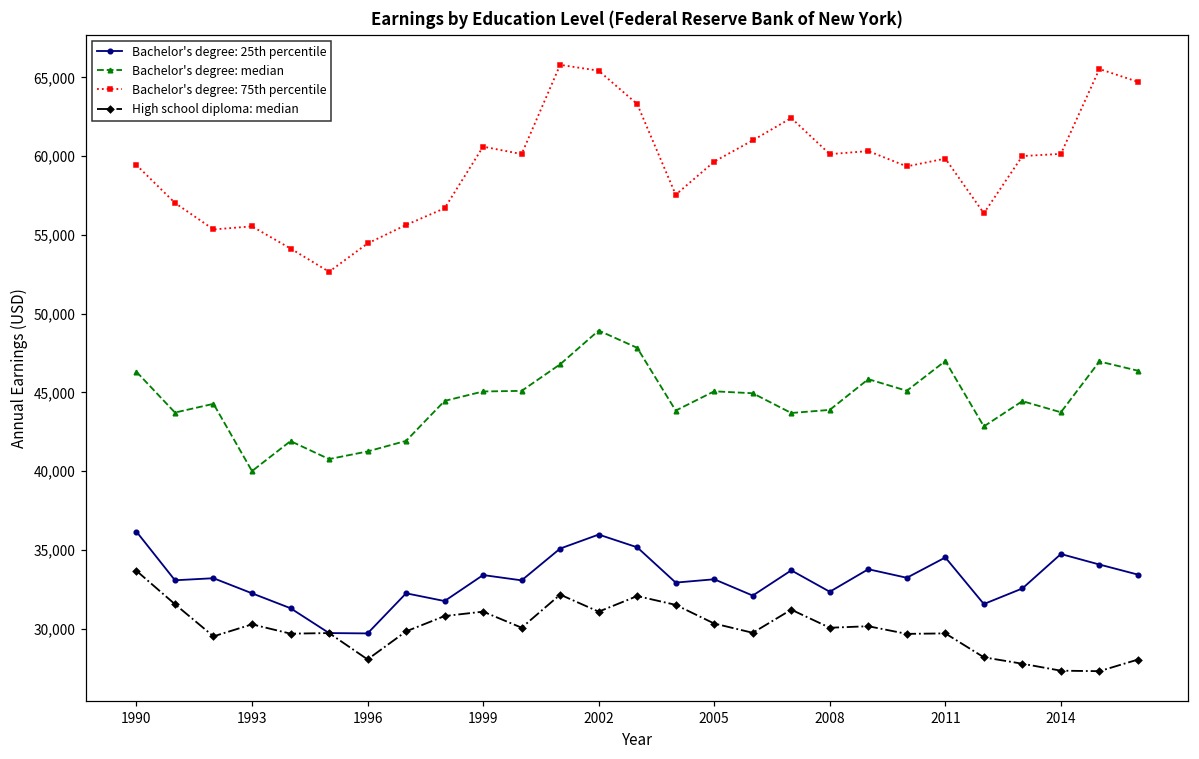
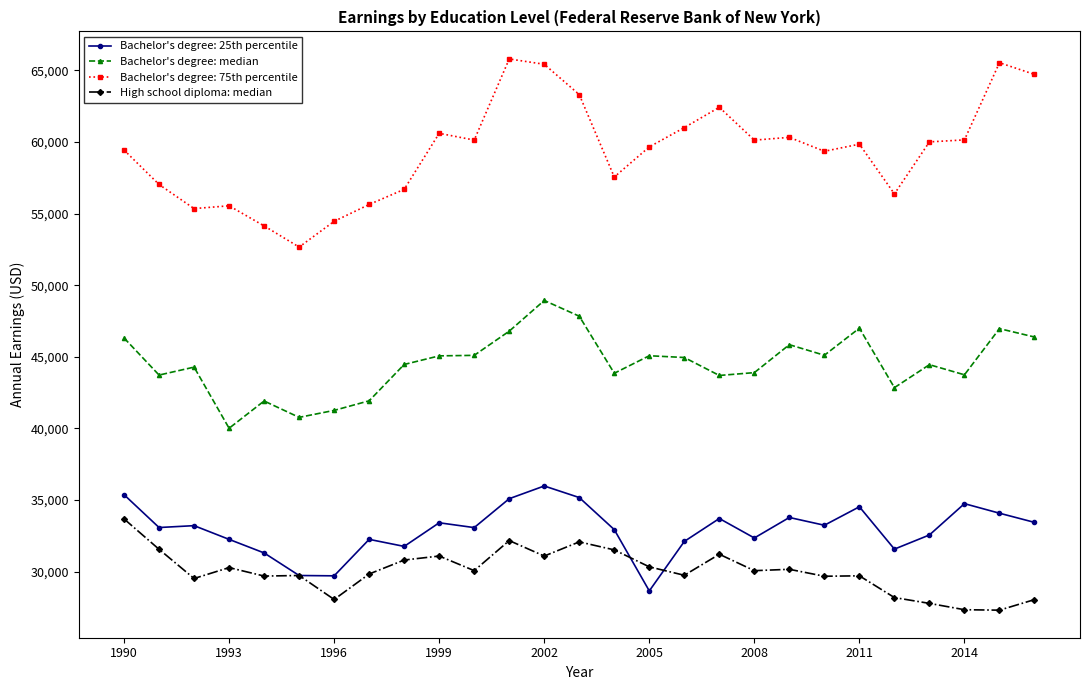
  {
    "Bachelor's degree: 25th percentile": {
-     "1990": "36,200",
+     "1990": "35,400",
      "1993": "32,300",
      "1996": "29,700",
      "1999": "33,400",
      "2002": "36,000",
-     "2005": "33,100",
+     "2005": "28,700",
      "2008": "32,300",
      "2011": "34,500",
      "2014": "34,700"
    },
    "Bachelor's degree: median": {
      "1990": "46,300",
      "1993": "40,000",
      "1996": "41,300",
      "1999": "45,100",
      "2002": "48,900",
      "2005": "45,100",
      "2008": "43,900",
      "2011": "47,000",
      "2014": "43,700"
    },
    "Bachelor's degree: 75th percentile": {
      "1990": "59,400",
      "1993": "55,500",
      "1996": "54,500",
      "1999": "60,600",
      "2002": "65,400",
      "2005": "59,700",
      "2008": "60,100",
      "2011": "59,800",
      "2014": "60,100"
    },
    "High school diploma: median": {
      "1990": "33,700",
      "1993": "30,300",
      "1996": "28,100",
      "1999": "31,100",
      "2002": "31,100",
      "2005": "30,300",
      "2008": "30,100",
      "2011": "29,700",
      "2014": "27,300"
    }
  }
